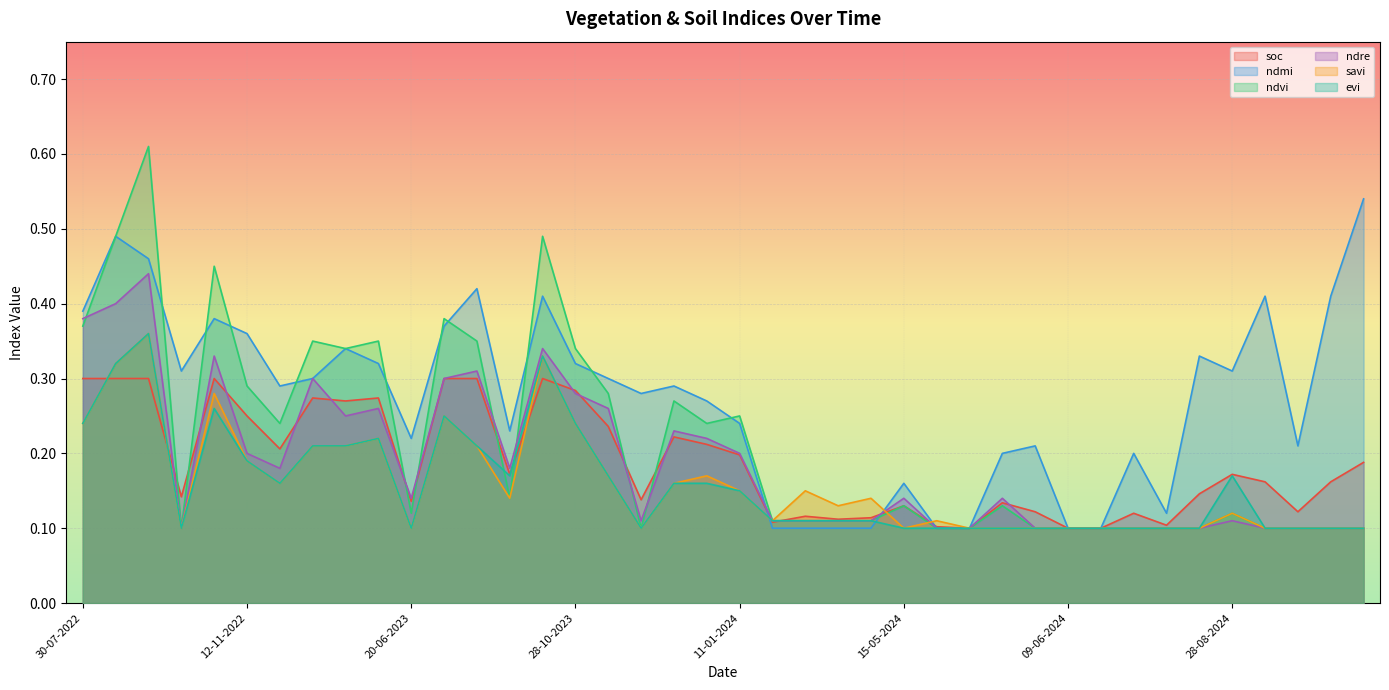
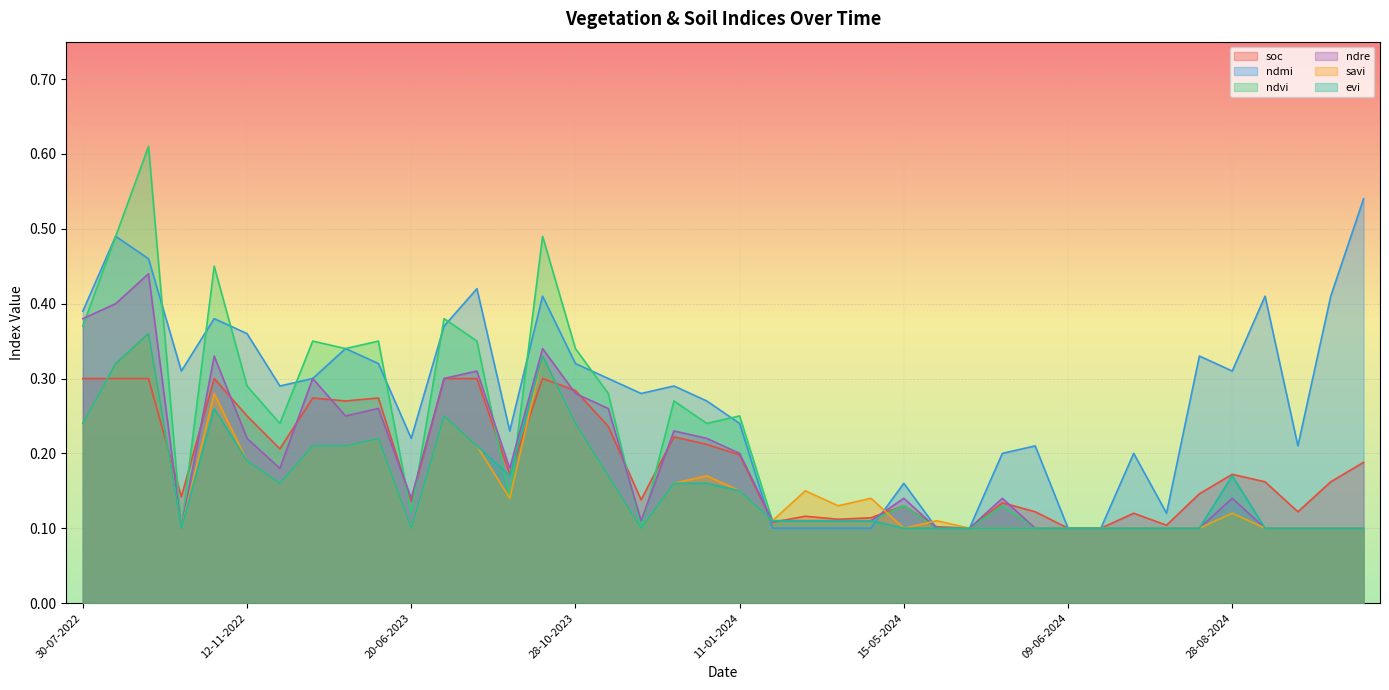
  {
    "ndre": {
      "30-07-2022": 0.38,
-     "12-11-2022": 0.20,
+     "12-11-2022": 0.22,
      "20-06-2023": 0.14,
      "28-10-2023": 0.28,
      "15-05-2024": 0.14,
-     "28-08-2024": 0.11
+     "28-08-2024": 0.14
    }
  }
